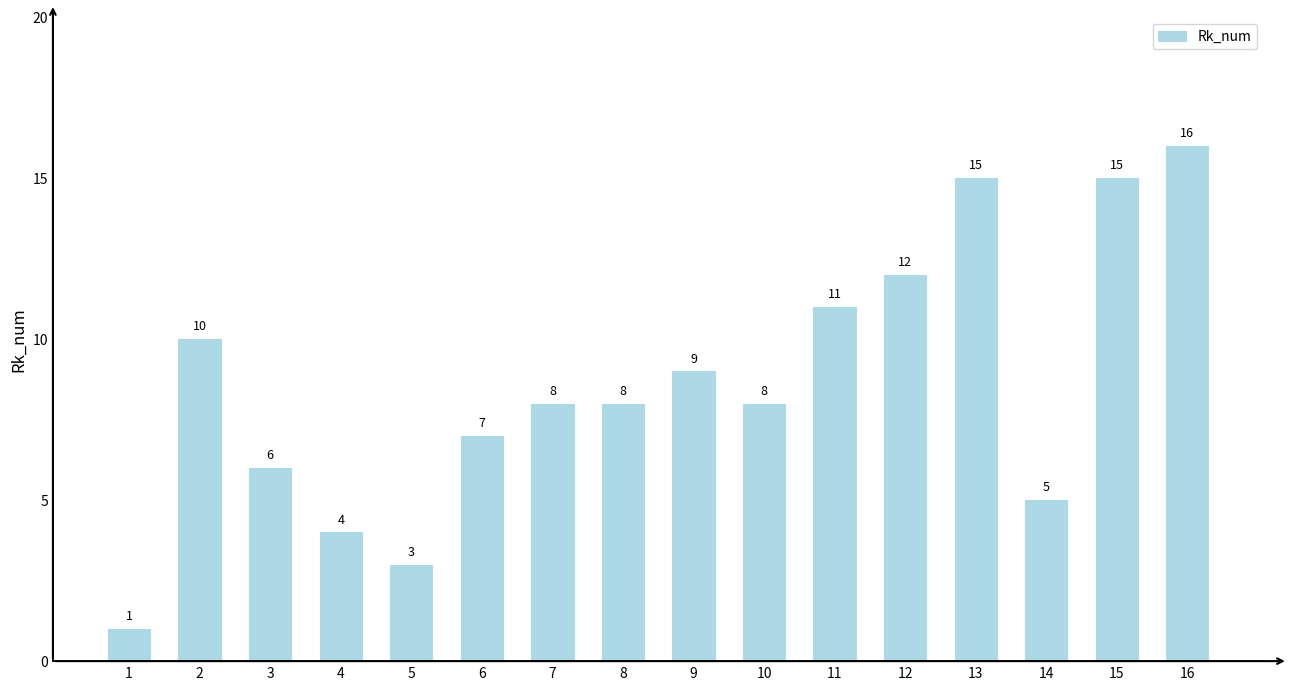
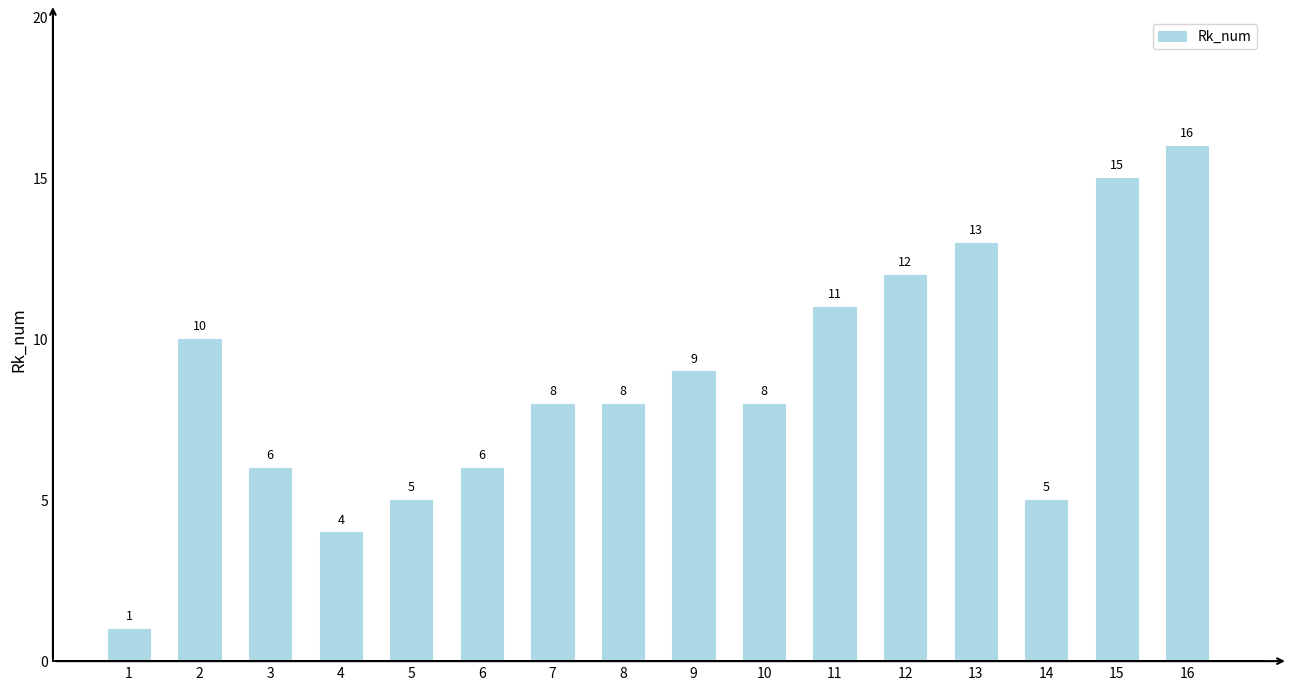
  {
    "1": 1,
    "2": 10,
    "3": 6,
    "4": 4,
-   "5": 3,
-   "6": 7,
+   "5": 5,
+   "6": 6,
    "7": 8,
    "8": 8,
    "9": 9,
    "10": 8,
    "11": 11,
    "12": 12,
-   "13": 15,
+   "13": 13,
    "14": 5,
    "15": 15,
    "16": 16
  }
